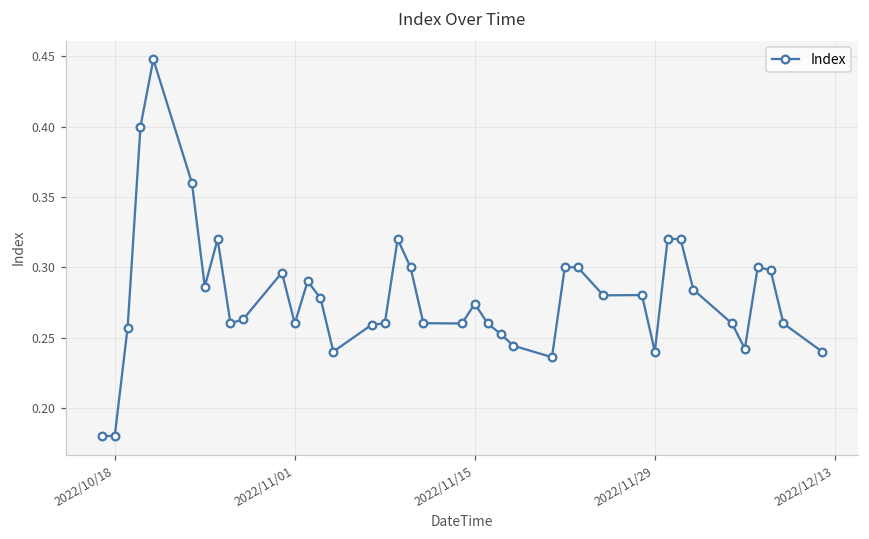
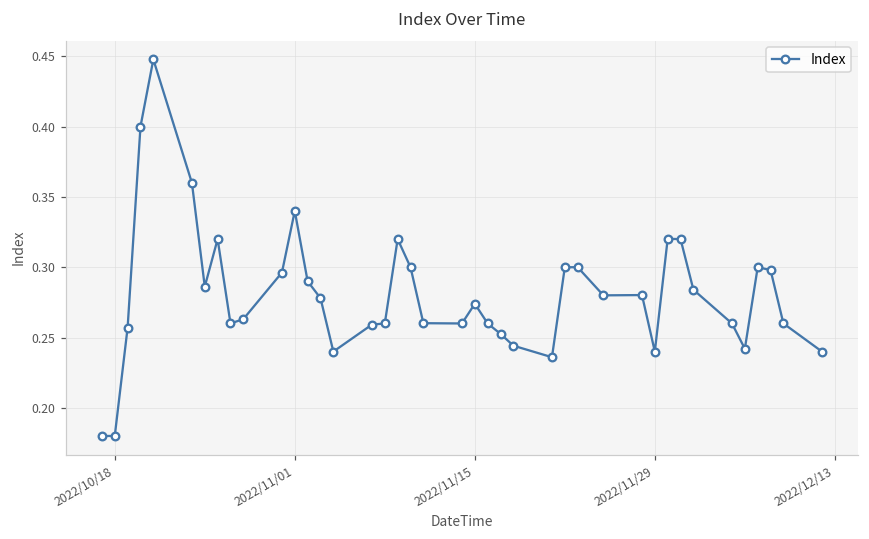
  {
    "2022/10/18": 0.18,
-   "2022/11/01": 0.26,
+   "2022/11/01": 0.34,
    "2022/11/15": 0.274,
    "2022/11/29": 0.24
  }
